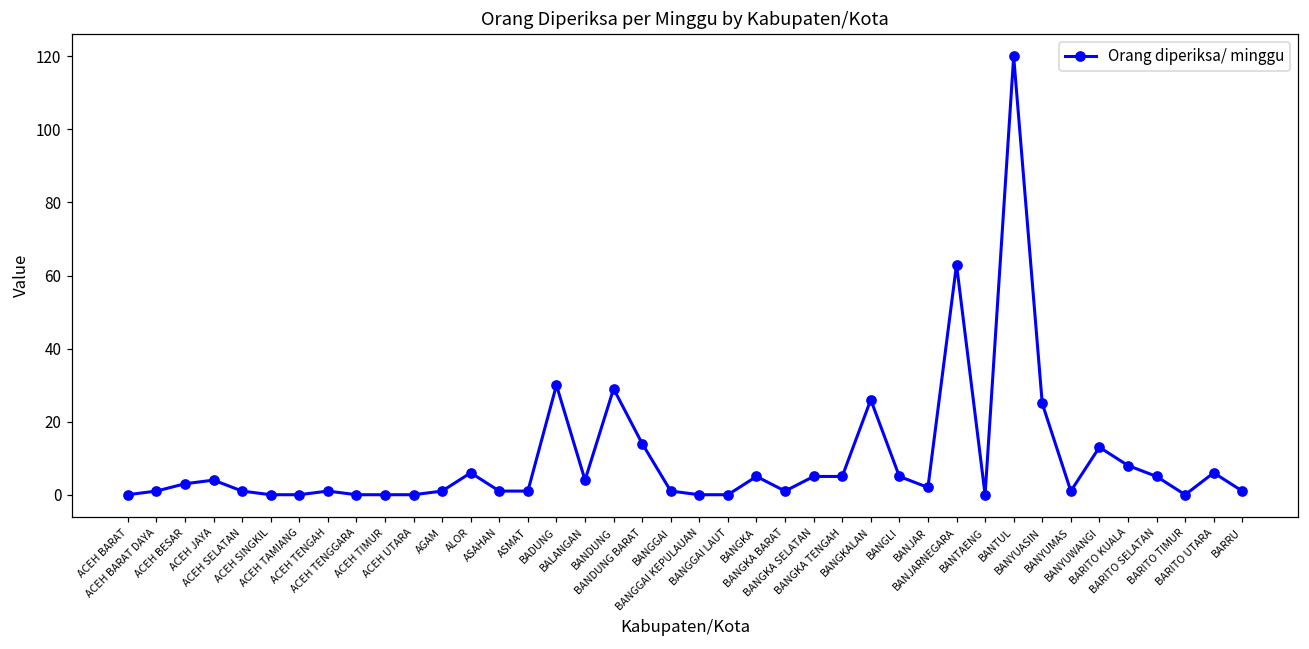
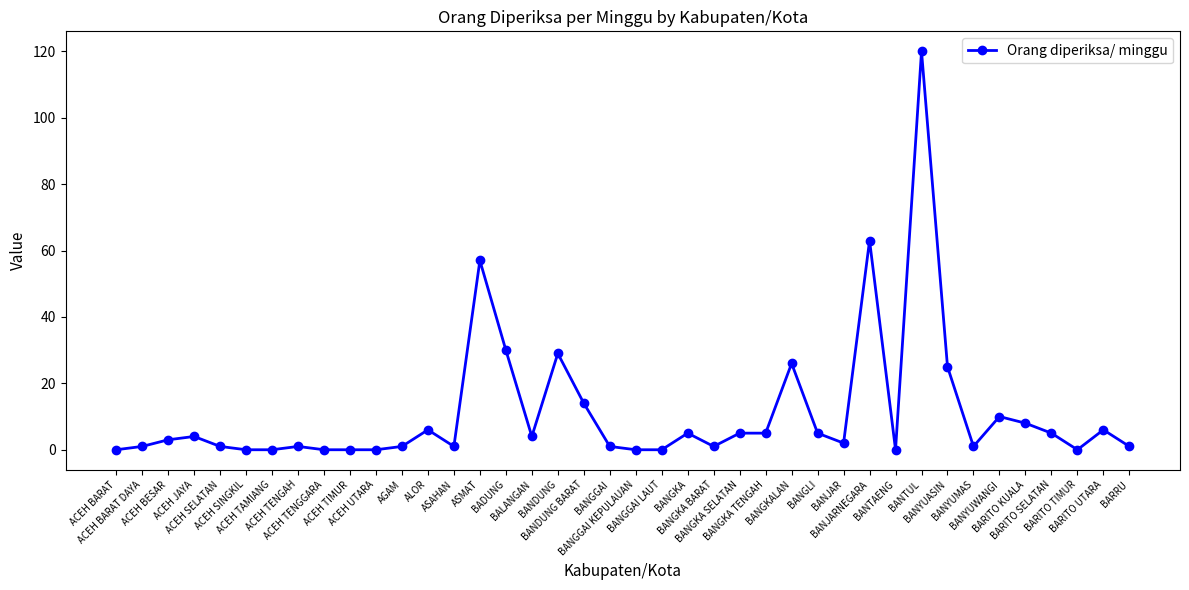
  {
    "ACEH BARAT": 0,
    "ACEH BARAT DAYA": 1,
    "ACEH BESAR": 3,
    "ACEH JAYA": 4,
    "ACEH SELATAN": 1,
    "ACEH SINGKIL": 0,
    "ACEH TAMIANG": 0,
    "ACEH TENGAH": 1,
    "ACEH TENGGARA": 0,
    "ACEH TIMUR": 0,
    "ACEH UTARA": 0,
    "AGAM": 1,
    "ALOR": 6,
    "ASAHAN": 1,
-   "ASMAT": 1,
+   "ASMAT": 57,
    "BADUNG": 30,
    "BALANGAN": 4,
    "BANDUNG": 29,
    "BANDUNG BARAT": 14,
    "BANGGAI": 1,
    "BANGGAI KEPULAUAN": 0,
    "BANGGAI LAUT": 0,
    "BANGKA": 5,
    "BANGKA BARAT": 1,
    "BANGKA SELATAN": 5,
    "BANGKA TENGAH": 5,
    "BANGKALAN": 26,
    "BANGLI": 5,
    "BANJAR": 2,
    "BANJARNEGARA": 63,
    "BANTAENG": 0,
    "BANTUL": 120,
    "BANYUASIN": 25,
    "BANYUMAS": 1,
-   "BANYUWANGI": 13,
+   "BANYUWANGI": 10,
    "BARITO KUALA": 8,
    "BARITO SELATAN": 5,
    "BARITO TIMUR": 0,
    "BARITO UTARA": 6,
    "BARRU": 1
  }
